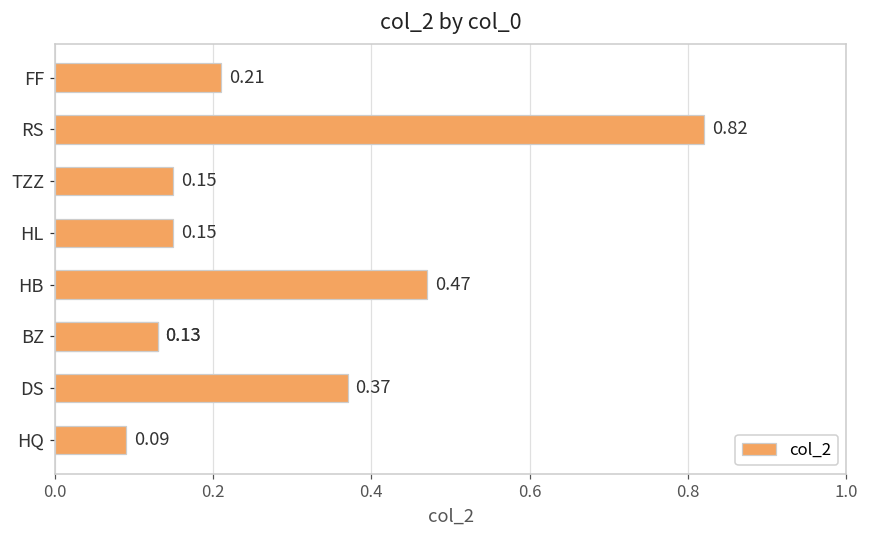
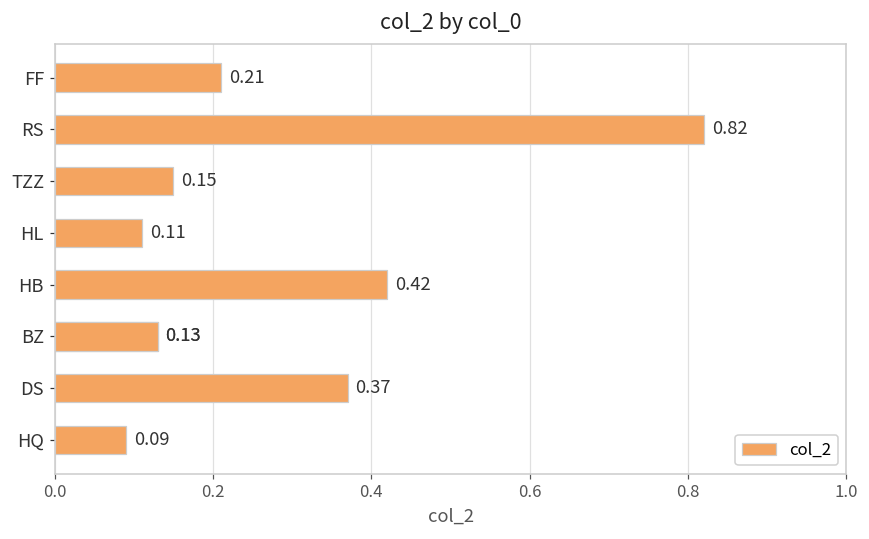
  {
    "FF": 0.21,
    "RS": 0.82,
    "TZZ": 0.15,
-   "HL": 0.15,
-   "HB": 0.47,
+   "HL": 0.11,
+   "HB": 0.42,
    "DS": 0.37,
    "HQ": 0.09
  }
